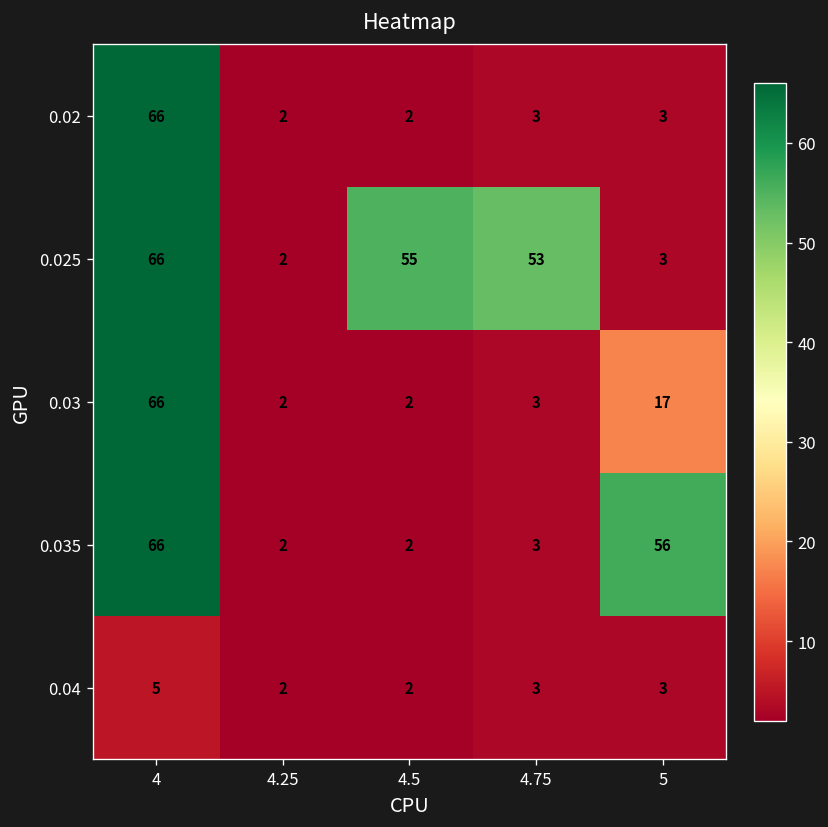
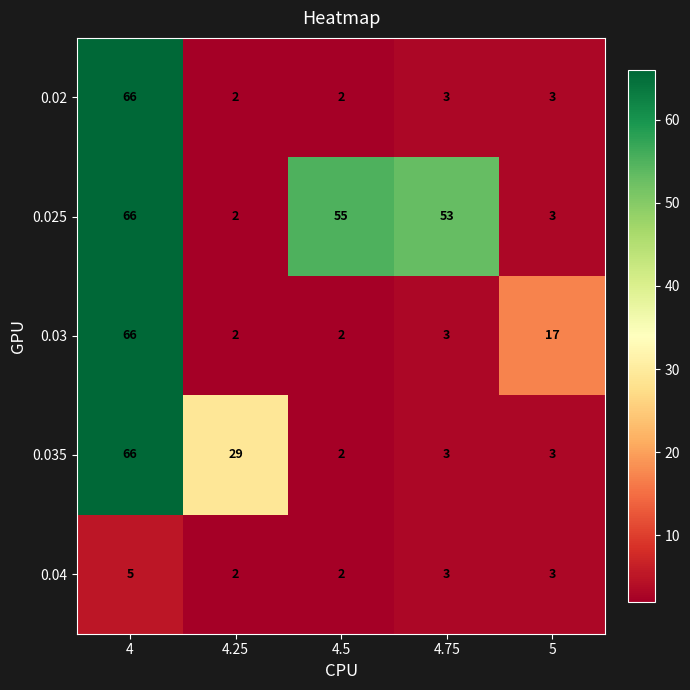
  {
    "0.02": {
      "4": 66,
      "4.25": 2,
      "4.5": 2,
      "4.75": 3,
      "5": 3
    },
    "0.025": {
      "4": 66,
      "4.25": 2,
      "4.5": 55,
      "4.75": 53,
      "5": 3
    },
    "0.03": {
      "4": 66,
      "4.25": 2,
      "4.5": 2,
      "4.75": 3,
      "5": 17
    },
    "0.035": {
      "4": 66,
-     "4.25": 2,
+     "4.25": 29,
      "4.5": 2,
      "4.75": 3,
-     "5": 56
+     "5": 3
    },
    "0.04": {
      "4": 5,
      "4.25": 2,
      "4.5": 2,
      "4.75": 3,
      "5": 3
    }
  }
